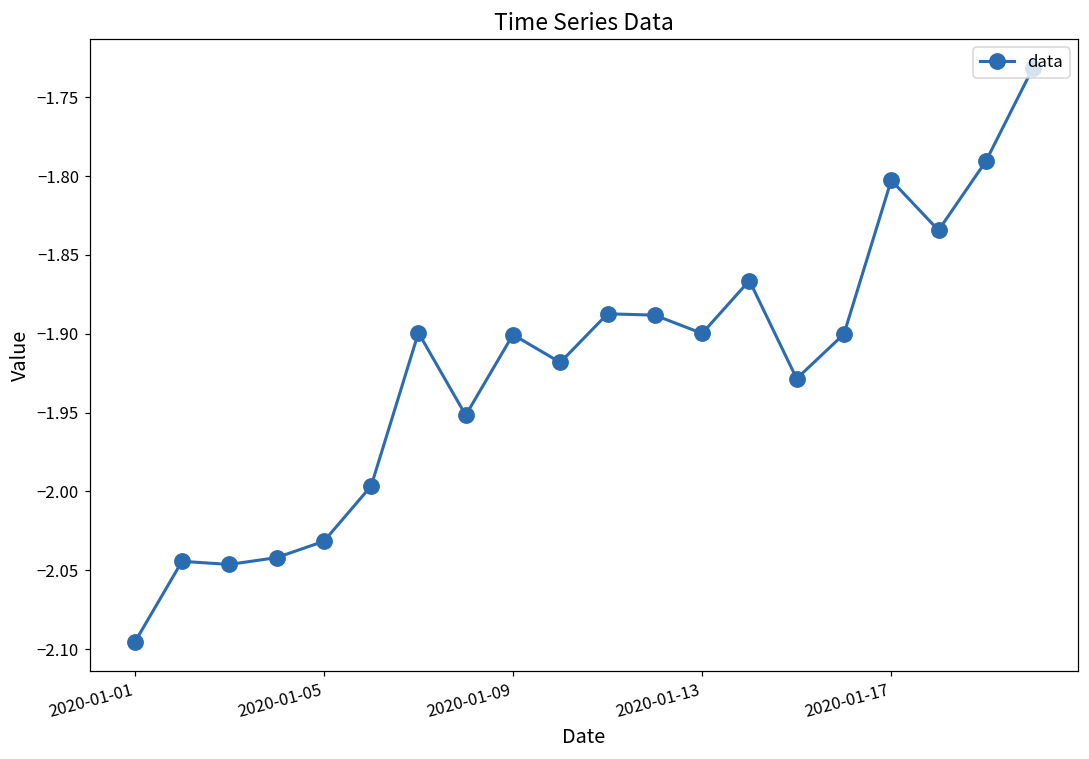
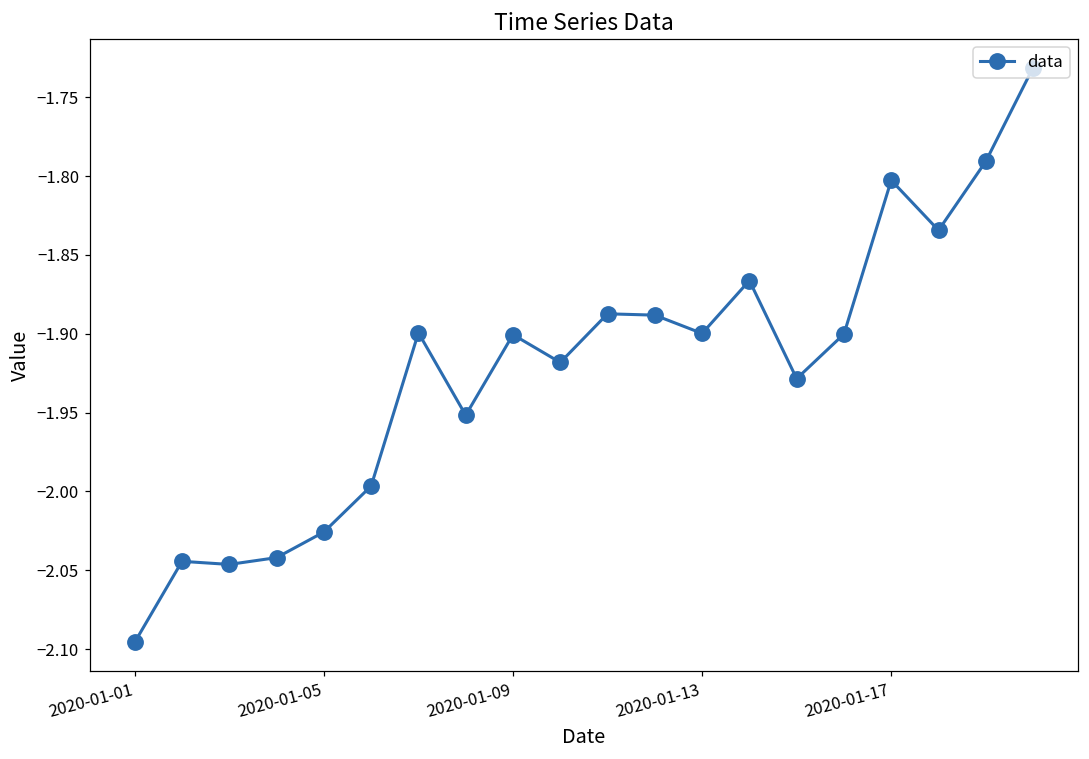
  {
    "2020-01-01": -2.096,
-   "2020-01-05": -2.032,
+   "2020-01-05": -2.026,
    "2020-01-09": -1.901,
    "2020-01-13": -1.900,
    "2020-01-17": -1.803
  }
